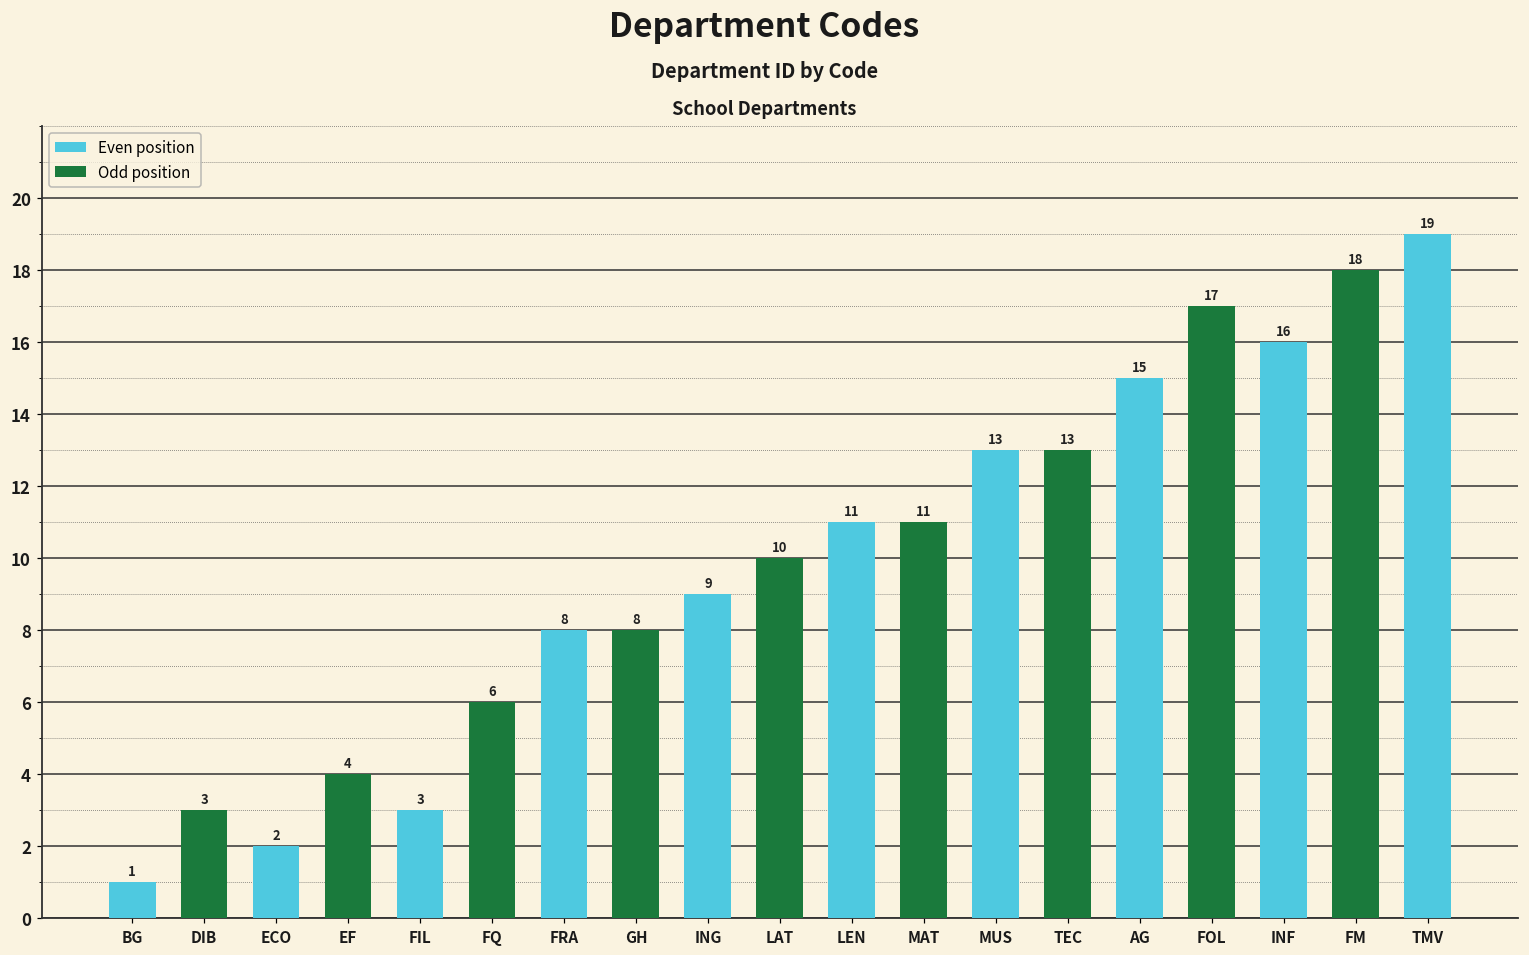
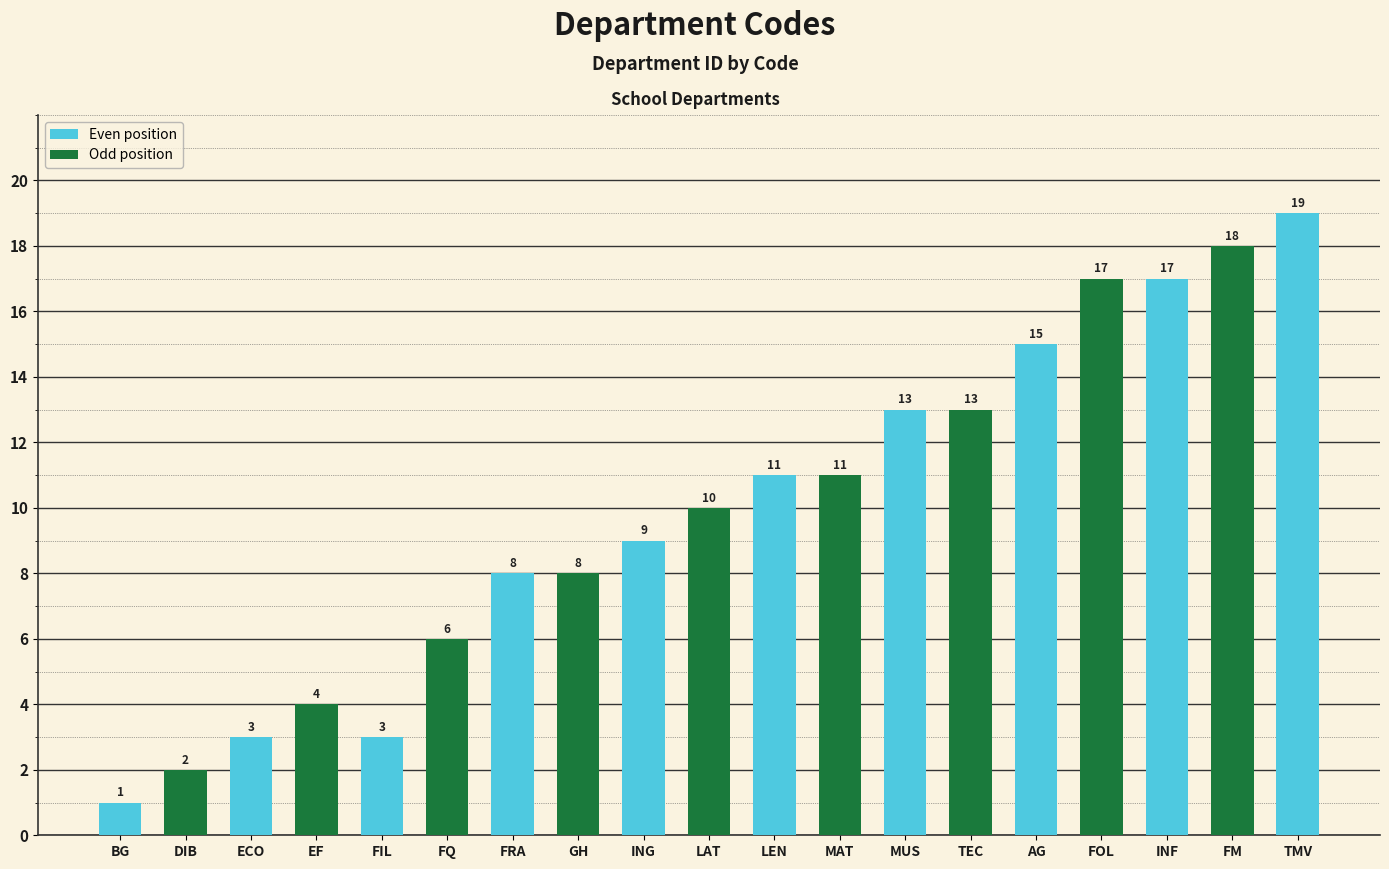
  {
    "BG": 1,
-   "DIB": 3,
-   "ECO": 2,
+   "DIB": 2,
+   "ECO": 3,
    "EF": 4,
    "FIL": 3,
    "FQ": 6,
    "FRA": 8,
    "GH": 8,
    "ING": 9,
    "LAT": 10,
    "LEN": 11,
    "MAT": 11,
    "MUS": 13,
    "TEC": 13,
    "AG": 15,
    "FOL": 17,
-   "INF": 16,
+   "INF": 17,
    "FM": 18,
    "TMV": 19
  }
